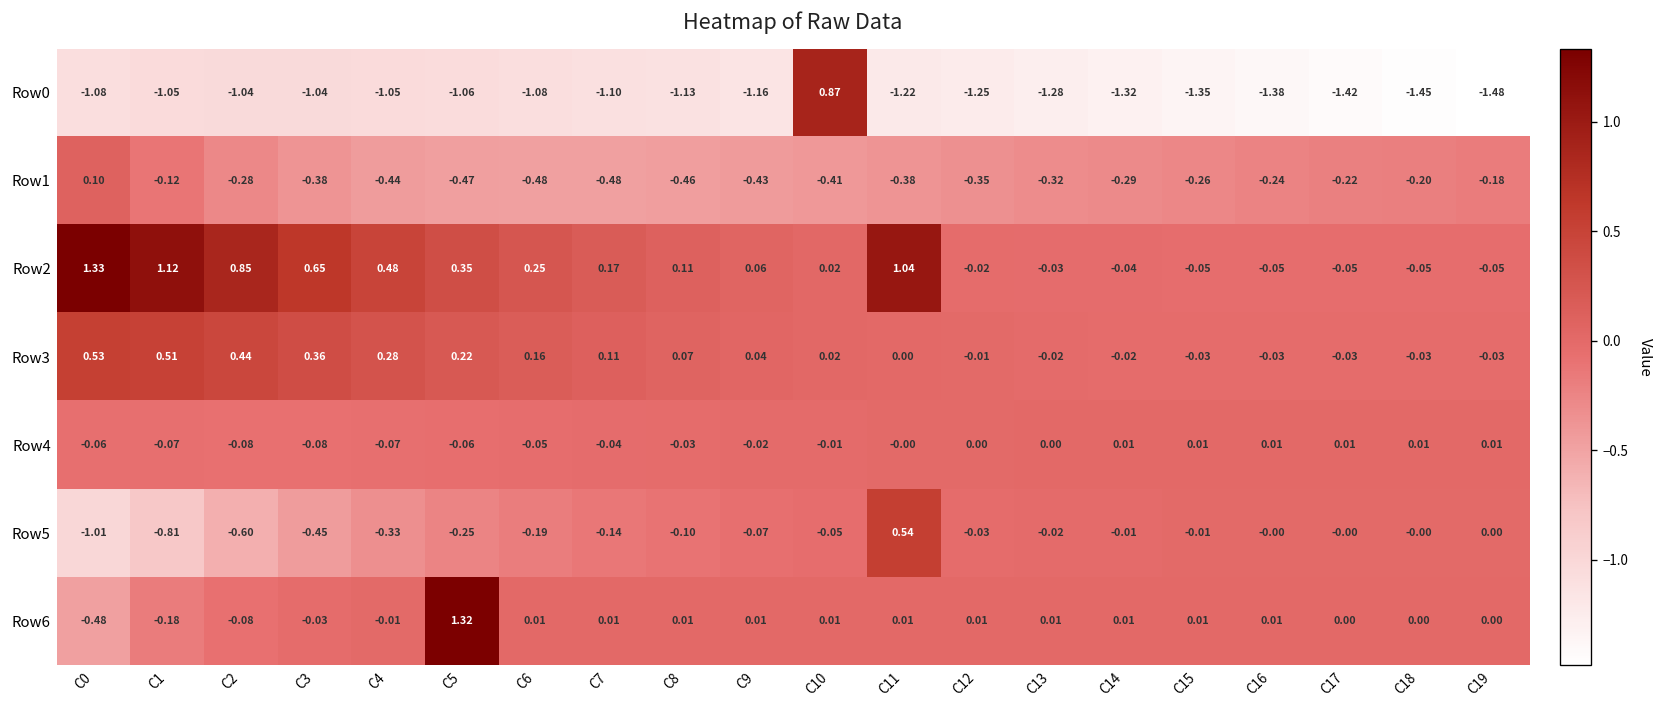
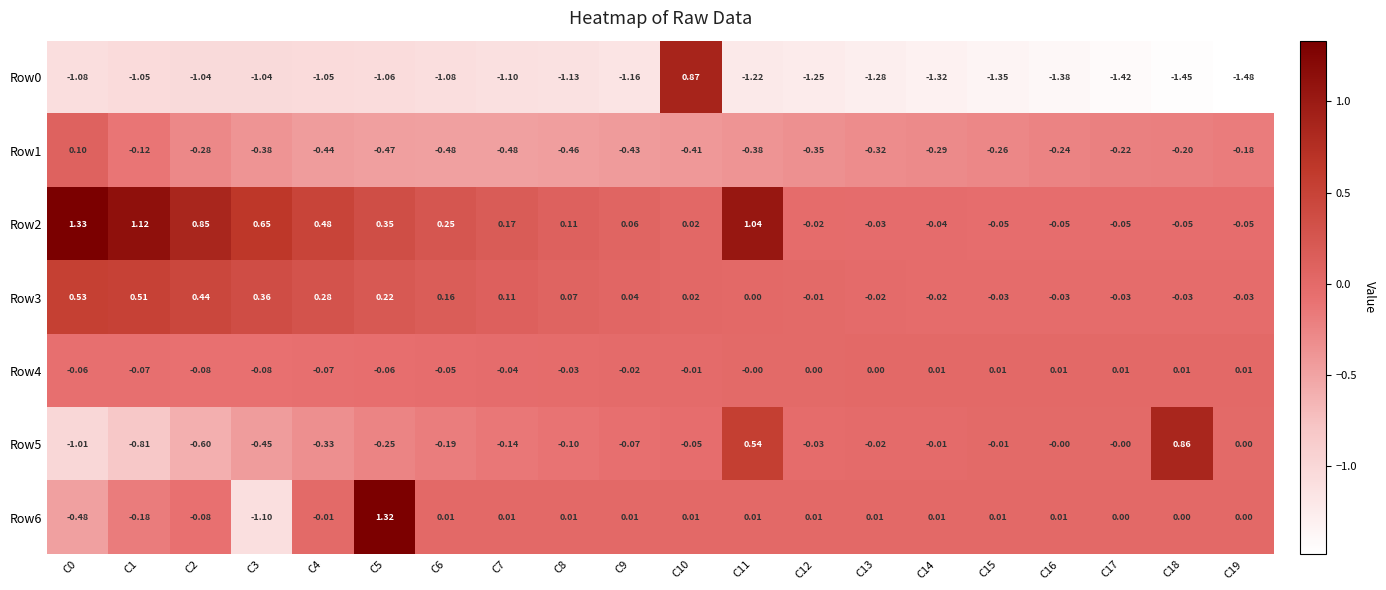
  {
    "Row0": {
      "C0": -1.08,
      "C1": -1.05,
      "C2": -1.04,
      "C3": -1.04,
      "C4": -1.05,
      "C5": -1.06,
      "C6": -1.08,
      "C7": -1.10,
      "C8": -1.13,
      "C9": -1.16,
      "C10": 0.87,
      "C11": -1.22,
      "C12": -1.25,
      "C13": -1.28,
      "C14": -1.32,
      "C15": -1.35,
      "C16": -1.38,
      "C17": -1.42,
      "C18": -1.45,
      "C19": -1.48
    },
    "Row1": {
      "C0": 0.10,
      "C1": -0.12,
      "C2": -0.28,
      "C3": -0.38,
      "C4": -0.44,
      "C5": -0.47,
      "C6": -0.48,
      "C7": -0.48,
      "C8": -0.46,
      "C9": -0.43,
      "C10": -0.41,
      "C11": -0.38,
      "C12": -0.35,
      "C13": -0.32,
      "C14": -0.29,
      "C15": -0.26,
      "C16": -0.24,
      "C17": -0.22,
      "C18": -0.20,
      "C19": -0.18
    },
    "Row2": {
      "C0": 1.33,
      "C1": 1.12,
      "C2": 0.85,
      "C3": 0.65,
      "C4": 0.48,
      "C5": 0.35,
      "C6": 0.25,
      "C7": 0.17,
      "C8": 0.11,
      "C9": 0.06,
      "C10": 0.02,
      "C11": 1.04,
      "C12": -0.02,
      "C13": -0.03,
      "C14": -0.04,
      "C15": -0.05,
      "C16": -0.05,
      "C17": -0.05,
      "C18": -0.05,
      "C19": -0.05
    },
    "Row3": {
      "C0": 0.53,
      "C1": 0.51,
      "C2": 0.44,
      "C3": 0.36,
      "C4": 0.28,
      "C5": 0.22,
      "C6": 0.16,
      "C7": 0.11,
      "C8": 0.07,
      "C9": 0.04,
      "C10": 0.02,
      "C11": 0.00,
      "C12": -0.01,
      "C13": -0.02,
      "C14": -0.02,
      "C15": -0.03,
      "C16": -0.03,
      "C17": -0.03,
      "C18": -0.03,
      "C19": -0.03
    },
    "Row4": {
      "C0": -0.06,
      "C1": -0.07,
      "C2": -0.08,
      "C3": -0.08,
      "C4": -0.07,
      "C5": -0.06,
      "C6": -0.05,
      "C7": -0.04,
      "C8": -0.03,
      "C9": -0.02,
      "C10": -0.01,
      "C11": -0.00,
      "C12": 0.00,
      "C13": 0.00,
      "C14": 0.01,
      "C15": 0.01,
      "C16": 0.01,
      "C17": 0.01,
      "C18": 0.01,
      "C19": 0.01
    },
    "Row5": {
      "C0": -1.01,
      "C1": -0.81,
      "C2": -0.60,
      "C3": -0.45,
      "C4": -0.33,
      "C5": -0.25,
      "C6": -0.19,
      "C7": -0.14,
      "C8": -0.10,
      "C9": -0.07,
      "C10": -0.05,
      "C11": 0.54,
      "C12": -0.03,
      "C13": -0.02,
      "C14": -0.01,
      "C15": -0.01,
      "C16": -0.00,
      "C17": -0.00,
-     "C18": -0.00,
+     "C18": 0.86,
      "C19": 0.00
    },
    "Row6": {
      "C0": -0.48,
      "C1": -0.18,
      "C2": -0.08,
-     "C3": -0.03,
+     "C3": -1.10,
      "C4": -0.01,
      "C5": 1.32,
      "C6": 0.01,
      "C7": 0.01,
      "C8": 0.01,
      "C9": 0.01,
      "C10": 0.01,
      "C11": 0.01,
      "C12": 0.01,
      "C13": 0.01,
      "C14": 0.01,
      "C15": 0.01,
      "C16": 0.01,
      "C17": 0.00,
      "C18": 0.00,
      "C19": 0.00
    }
  }
